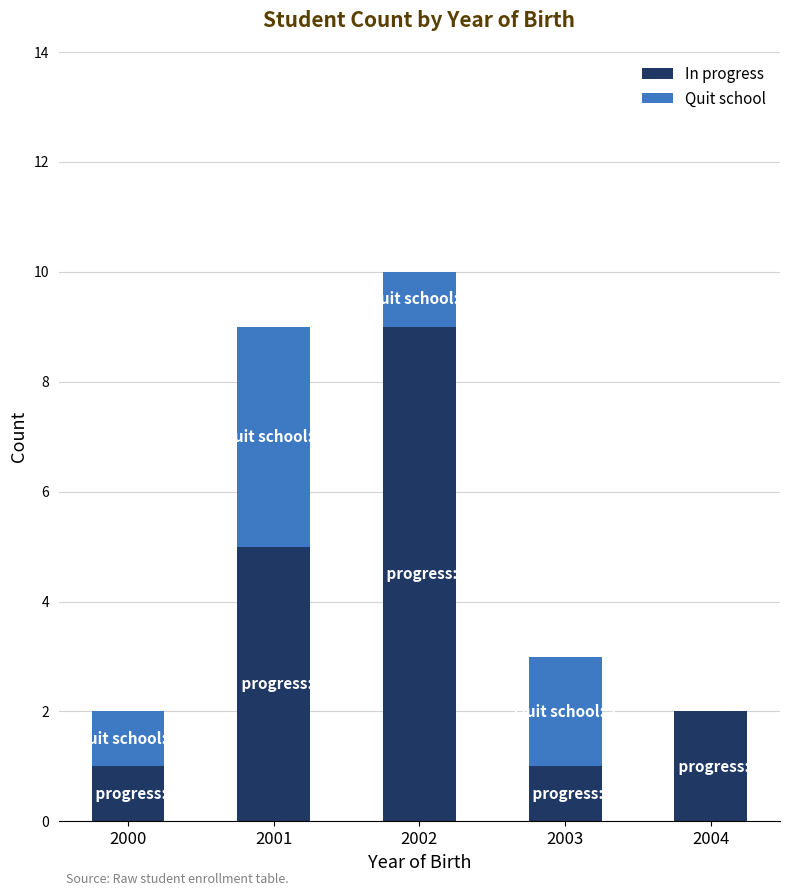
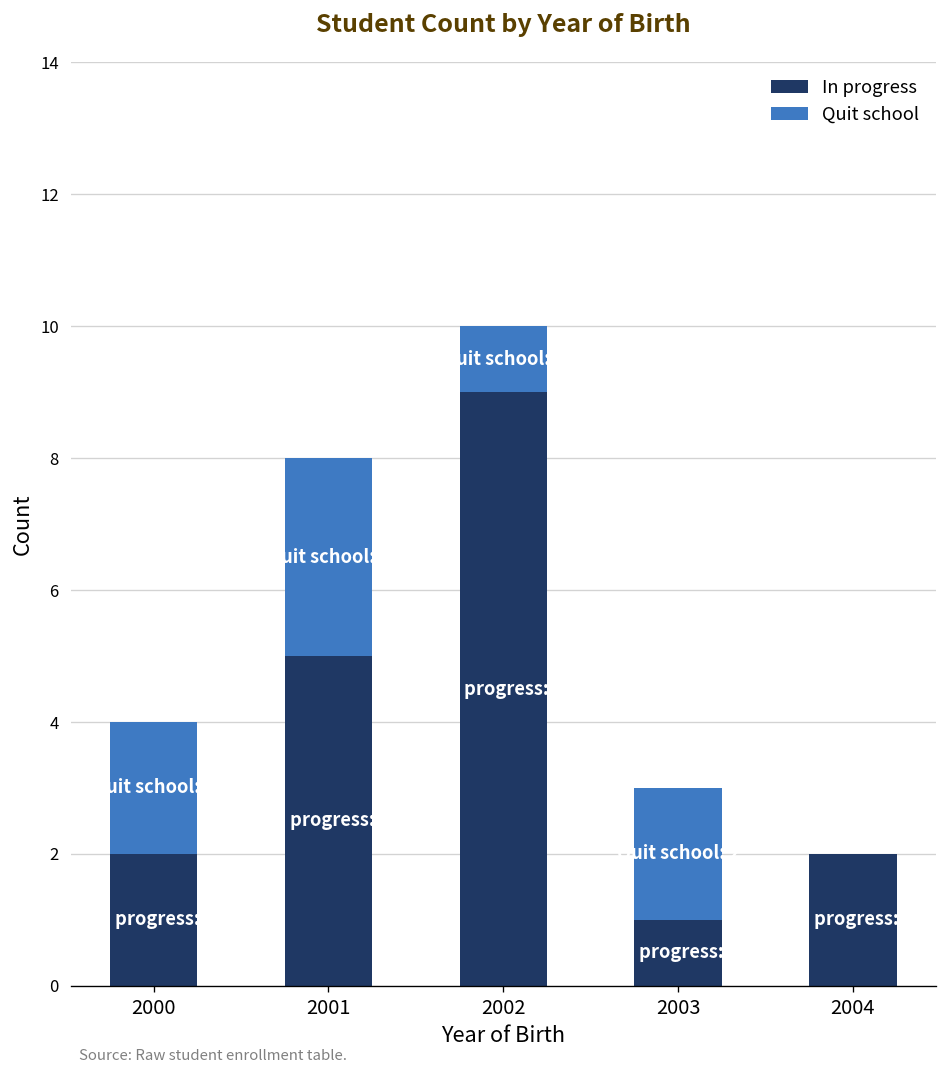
  {
    "In progress": {
-     "2000": 1,
+     "2000": 2,
      "2001": 5,
      "2002": 9,
      "2003": 1,
      "2004": 2
    },
    "Quit school": {
-     "2000": 1,
-     "2001": 4,
+     "2000": 2,
+     "2001": 3,
      "2002": 1,
      "2003": 2
    }
  }
